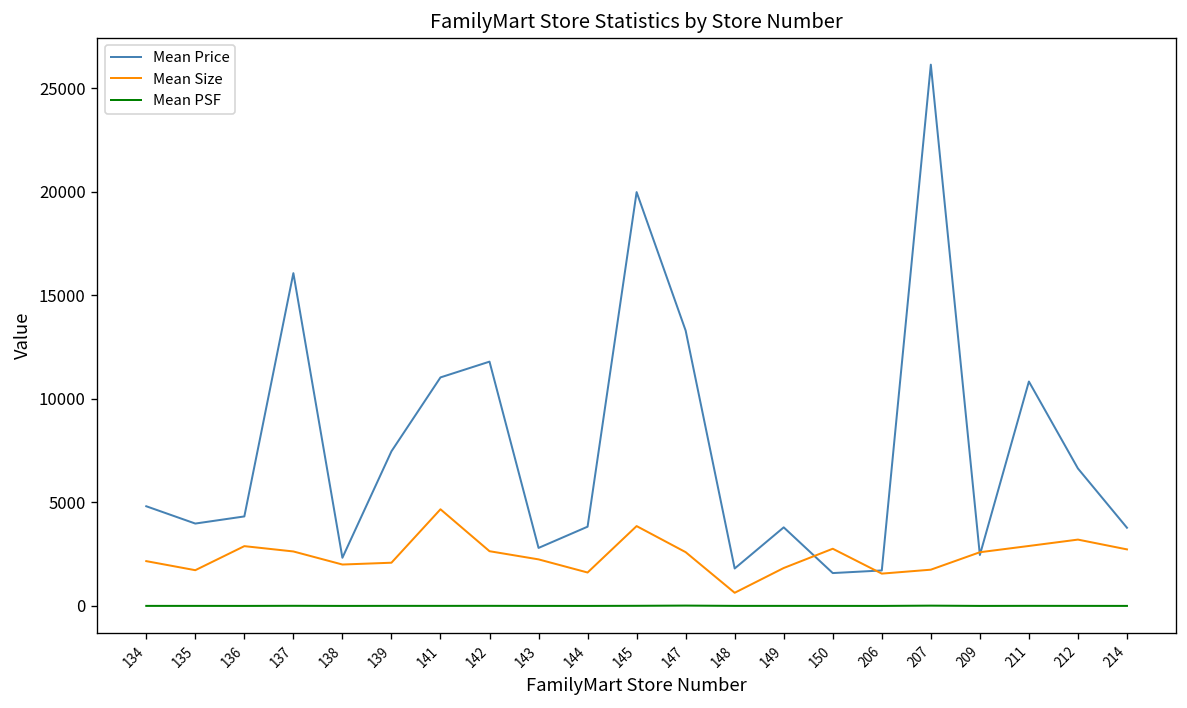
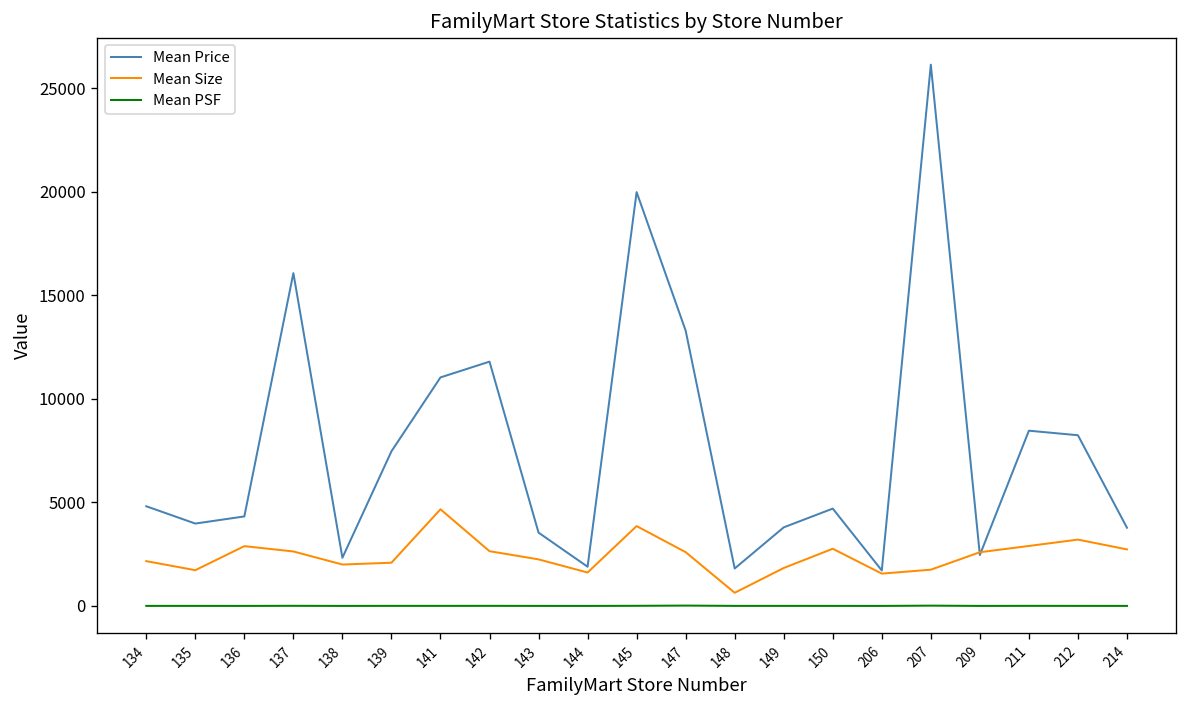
  {
    "Mean Price": {
      "134": 4800,
      "135": 4000,
      "136": 4300,
      "137": 16100,
      "138": 2300,
      "139": 7500,
      "141": 11000,
      "142": 11800,
-     "143": 2800,
-     "144": 3800,
+     "143": 3500,
+     "144": 1900,
      "145": 20000,
      "147": 13300,
      "148": 1800,
      "149": 3800,
-     "150": 1600,
+     "150": 4700,
      "206": 1700,
      "207": 26100,
-     "211": 10800,
-     "212": 6600,
+     "211": 8500,
+     "212": 8200,
      "214": 3800
    },
    "Mean Size": {
      "134": 2200,
      "135": 1700,
      "136": 2900,
      "137": 2600,
      "138": 2000,
      "139": 2100,
      "141": 4700,
      "142": 2600,
      "143": 2200,
      "144": 1600,
      "145": 3900,
      "147": 2600,
      "148": 600,
      "149": 1800,
      "150": 2800,
      "206": 1600,
      "207": 1800,
      "211": 2900,
      "212": 3200,
      "214": 2700
    },
    "Mean PSF": {
      "134": 0,
      "135": 0,
      "136": 0,
      "137": 0,
      "138": 0,
      "139": 0,
      "141": 0,
      "142": 0,
      "143": 0,
      "144": 0,
      "145": 0,
      "147": 0,
      "148": 0,
      "149": 0,
      "150": 0,
      "206": 0,
      "207": 0,
      "209": 0,
      "211": 0,
      "212": 0,
      "214": 0
    }
  }
